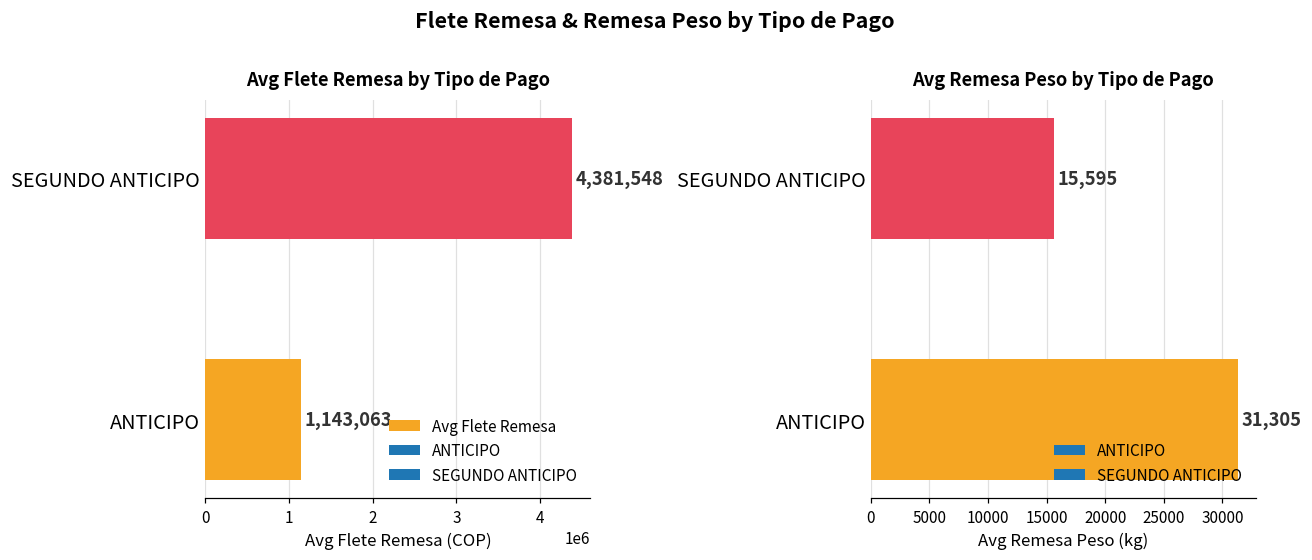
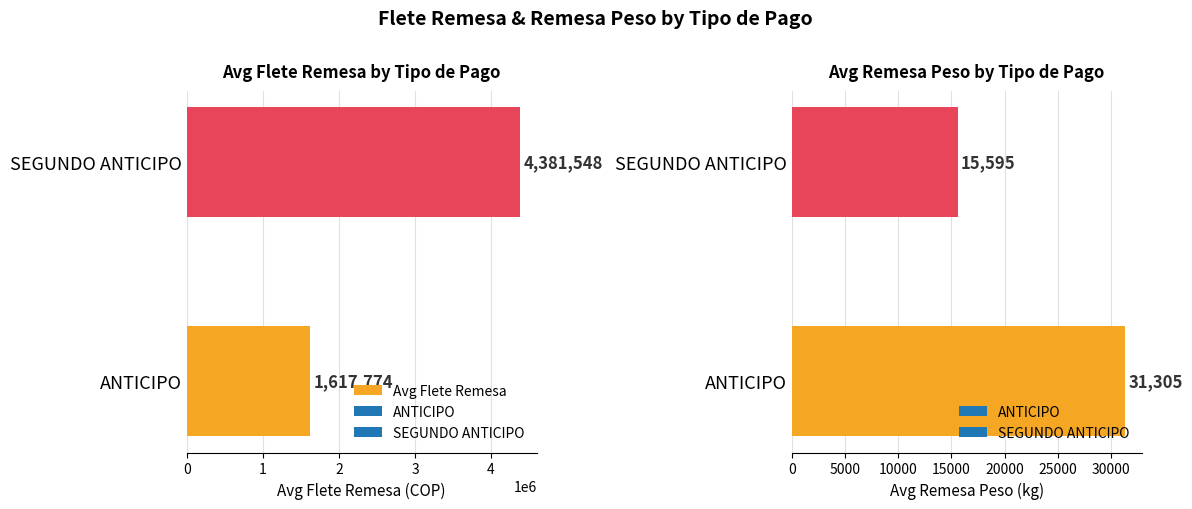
  {
    "Avg Flete Remesa by Tipo de Pago": {
      "SEGUNDO ANTICIPO": "4,381,548",
-     "ANTICIPO": "1,143,063"
+     "ANTICIPO": "1,617,774"
    },
    "Avg Remesa Peso by Tipo de Pago": {
      "SEGUNDO ANTICIPO": "15,595",
      "ANTICIPO": "31,305"
    }
  }
